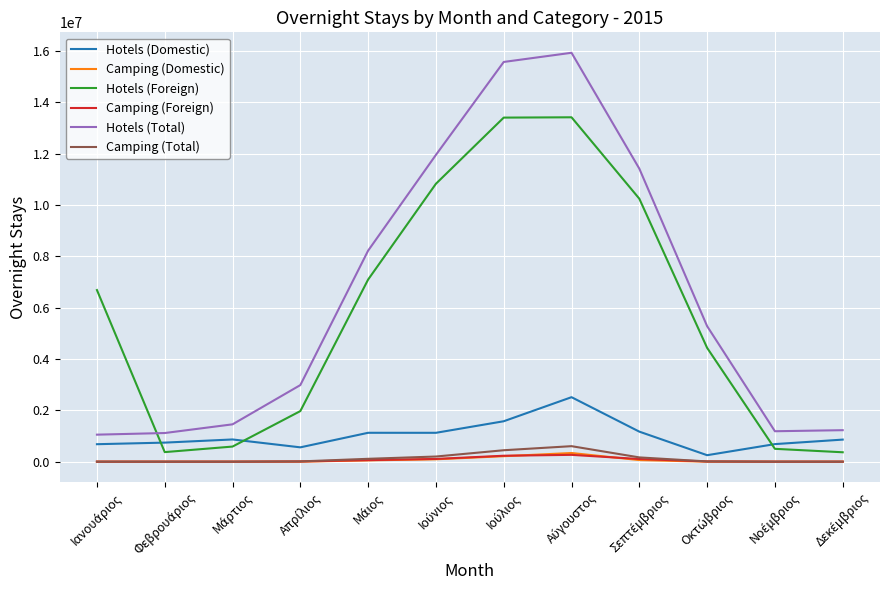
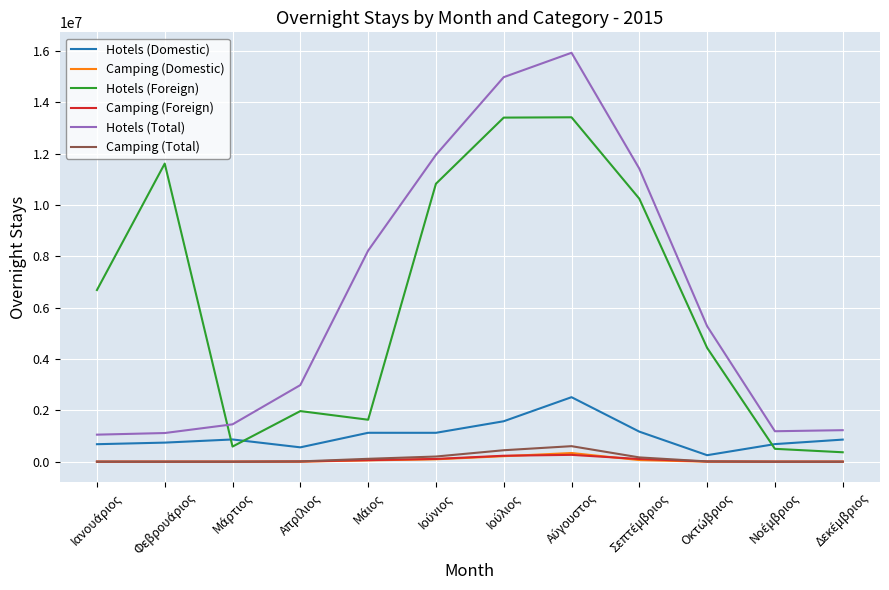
  {
    "Hotels (Domestic)": {
      "Ιανουάριος": 700000,
      "Φεβρουάριος": 700000,
      "Μάρτιος": 900000,
      "Απρίλιος": 600000,
      "Μάιος": 1100000,
      "Ιούνιος": 1100000,
      "Ιούλιος": 1600000,
      "Αύγουστος": 2500000,
      "Σεπτέμβριος": 1200000,
      "Οκτώβριος": 300000,
      "Νοέμβριος": 700000,
      "Δεκέμβριος": 900000
    },
    "Hotels (Foreign)": {
      "Ιανουάριος": 6700000,
-     "Φεβρουάριος": 400000,
+     "Φεβρουάριος": 11600000,
      "Μάρτιος": 600000,
      "Απρίλιος": 2000000,
-     "Μάιος": 7100000,
+     "Μάιος": 1600000,
      "Ιούνιος": 10800000,
      "Ιούλιος": 13400000,
      "Αύγουστος": 13400000,
      "Σεπτέμβριος": 10200000,
      "Οκτώβριος": 4400000,
      "Νοέμβριος": 500000,
      "Δεκέμβριος": 400000
    },
    "Hotels (Total)": {
      "Ιανουάριος": 1100000,
      "Φεβρουάριος": 1100000,
      "Μάρτιος": 1500000,
      "Απρίλιος": 3000000,
      "Μάιος": 8200000,
      "Ιούνιος": 11900000,
-     "Ιούλιος": 15600000,
+     "Ιούλιος": 15000000,
      "Αύγουστος": 15900000,
      "Σεπτέμβριος": 11400000,
      "Οκτώβριος": 5300000,
      "Νοέμβριος": 1200000,
      "Δεκέμβριος": 1200000
    },
    "Camping (Total)": {
      "Ιούλιος": 400000,
      "Αύγουστος": 600000
    }
  }
